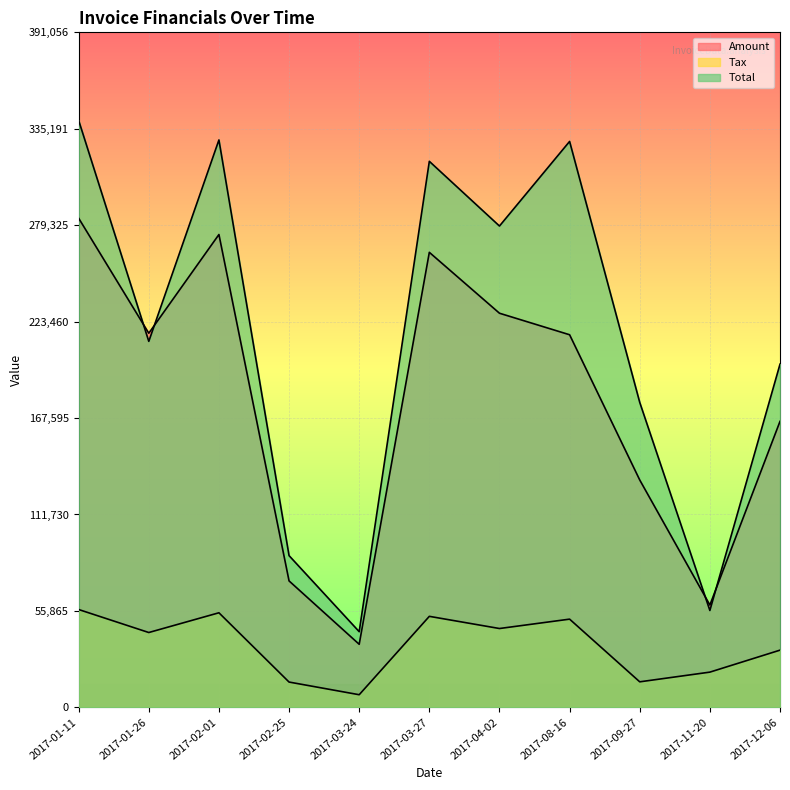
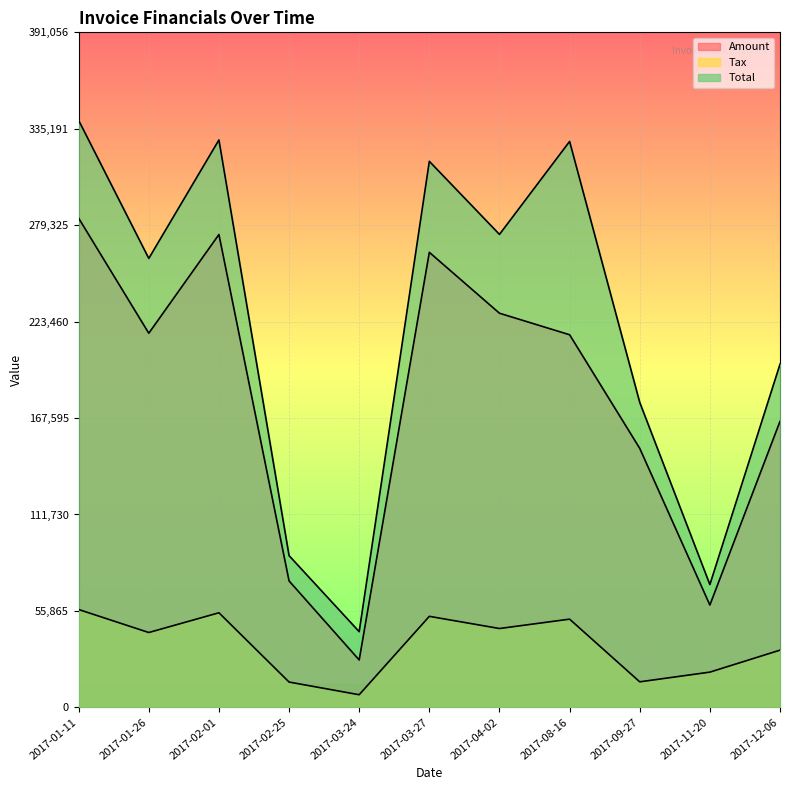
  {
    "Amount": {
      "2017-01-11": "283,000",
      "2017-01-26": "217,000",
      "2017-02-01": "274,000",
      "2017-02-25": "73,000",
-     "2017-03-24": "37,000",
+     "2017-03-24": "27,000",
      "2017-03-27": "264,000",
      "2017-04-02": "228,000",
      "2017-08-16": "216,000",
-     "2017-09-27": "132,000",
+     "2017-09-27": "150,000",
      "2017-11-20": "59,000",
      "2017-12-06": "166,000"
    },
    "Tax": {
      "2017-01-11": "57,000",
      "2017-01-26": "43,000",
      "2017-02-01": "55,000",
      "2017-02-25": "15,000",
      "2017-03-24": "7,000",
      "2017-03-27": "53,000",
      "2017-04-02": "46,000",
      "2017-08-16": "51,000",
      "2017-09-27": "15,000",
      "2017-11-20": "20,000",
      "2017-12-06": "33,000"
    },
    "Total": {
      "2017-01-11": "340,000",
-     "2017-01-26": "212,000",
+     "2017-01-26": "260,000",
      "2017-02-01": "329,000",
      "2017-02-25": "88,000",
      "2017-03-24": "44,000",
      "2017-03-27": "316,000",
-     "2017-04-02": "279,000",
+     "2017-04-02": "274,000",
      "2017-08-16": "328,000",
      "2017-09-27": "177,000",
-     "2017-11-20": "56,000",
+     "2017-11-20": "71,000",
      "2017-12-06": "199,000"
    }
  }
